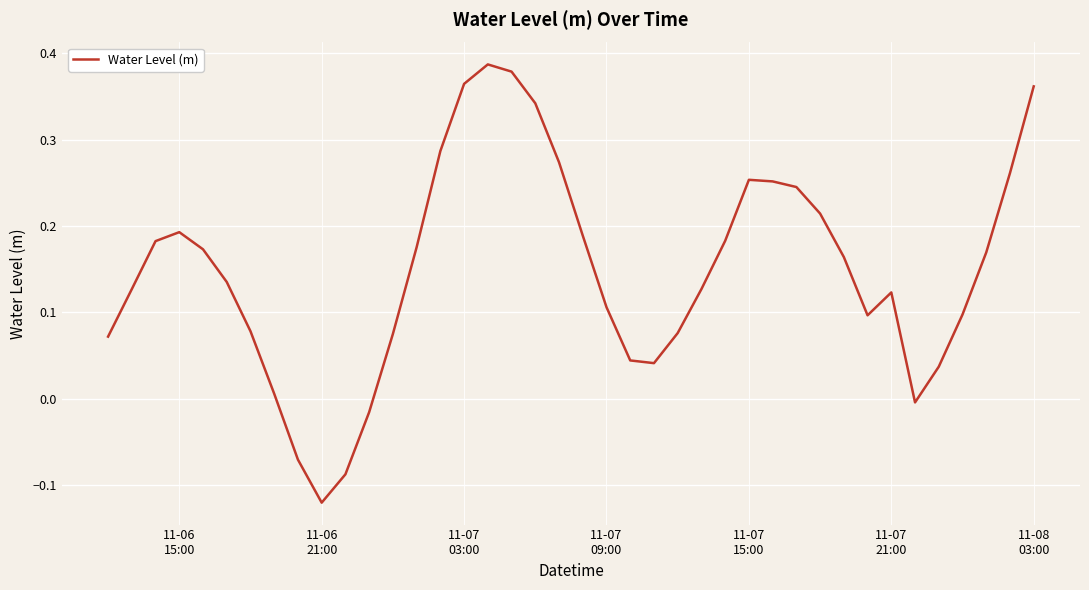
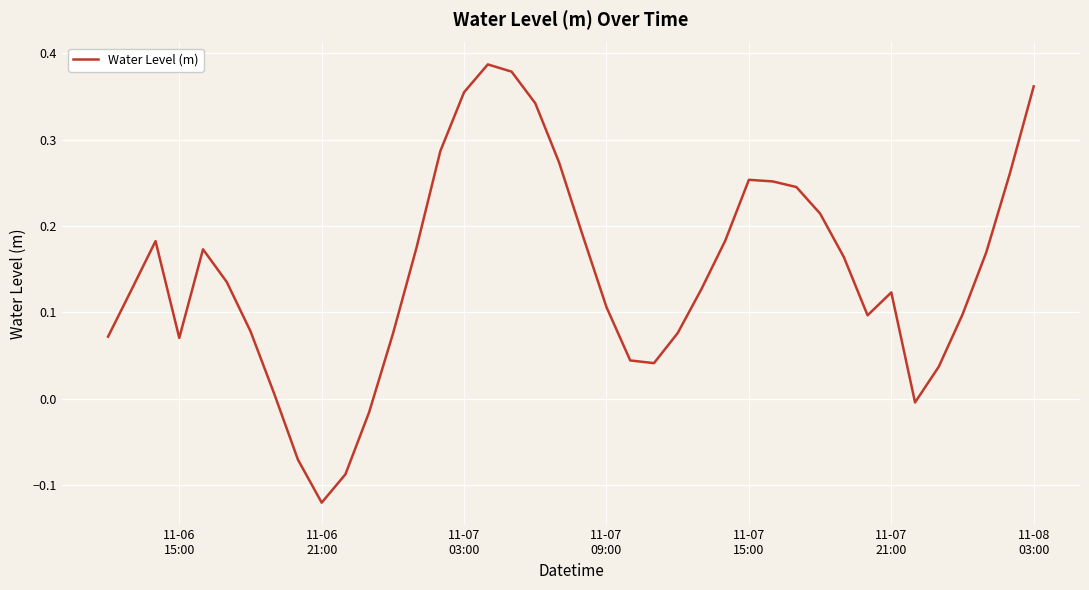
  {
-   "11-06 15:00": 0.19,
+   "11-06 15:00": 0.07,
    "11-06 21:00": -0.12,
-   "11-07 03:00": 0.365,
+   "11-07 03:00": 0.355,
    "11-07 09:00": 0.11,
    "11-07 15:00": 0.25,
    "11-07 21:00": 0.12,
    "11-08 03:00": 0.36
  }
